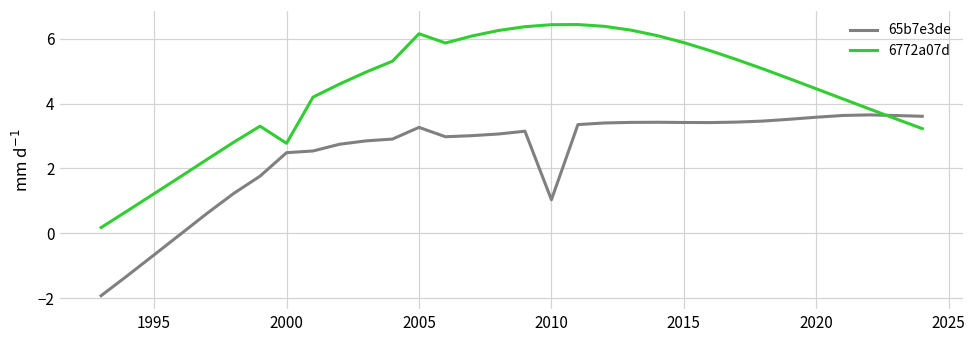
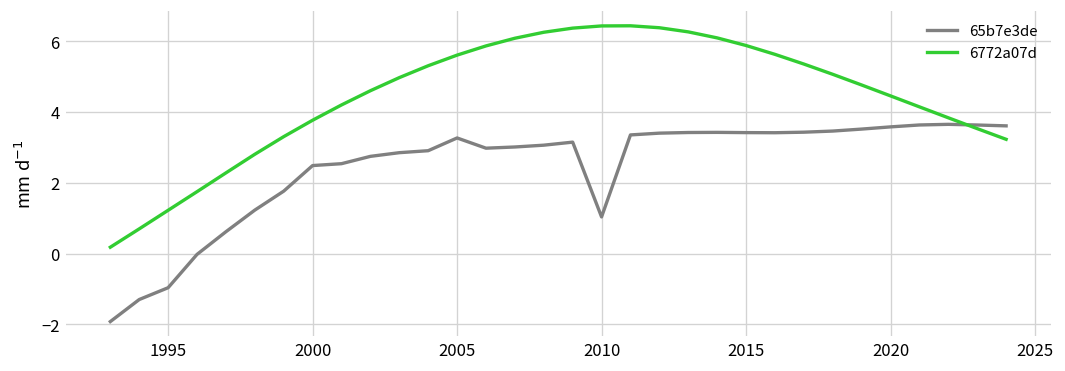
  {
    "65b7e3de": {
-     "1995": -0.7,
+     "1995": -1.0,
      "2000": 2.5,
      "2005": 3.3,
      "2010": 1.0,
      "2015": 3.4,
      "2020": 3.6
    },
    "6772a07d": {
      "1995": 1.2,
-     "2000": 2.8,
-     "2005": 6.2,
+     "2000": 3.8,
+     "2005": 5.6,
      "2010": 6.4,
      "2015": 5.9,
      "2020": 4.5
    }
  }
